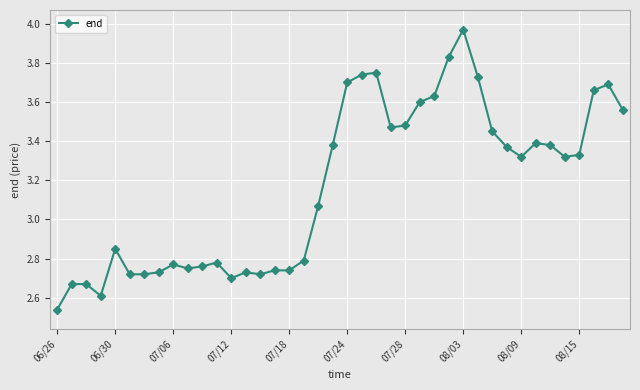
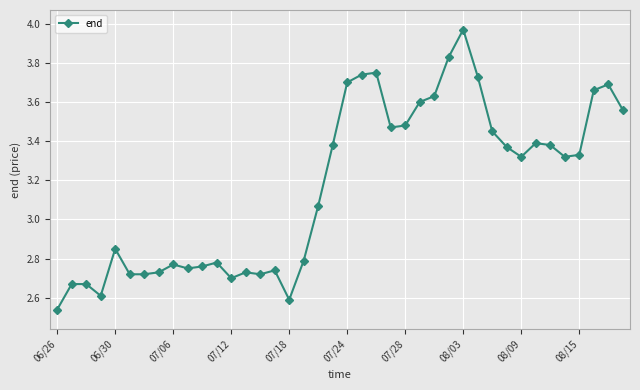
  {
    "06/26": 2.54,
    "06/30": 2.85,
    "07/06": 2.77,
    "07/12": 2.70,
-   "07/18": 2.74,
+   "07/18": 2.59,
    "07/24": 3.70,
    "07/28": 3.48,
    "08/03": 3.97,
    "08/09": 3.32,
    "08/15": 3.33
  }
